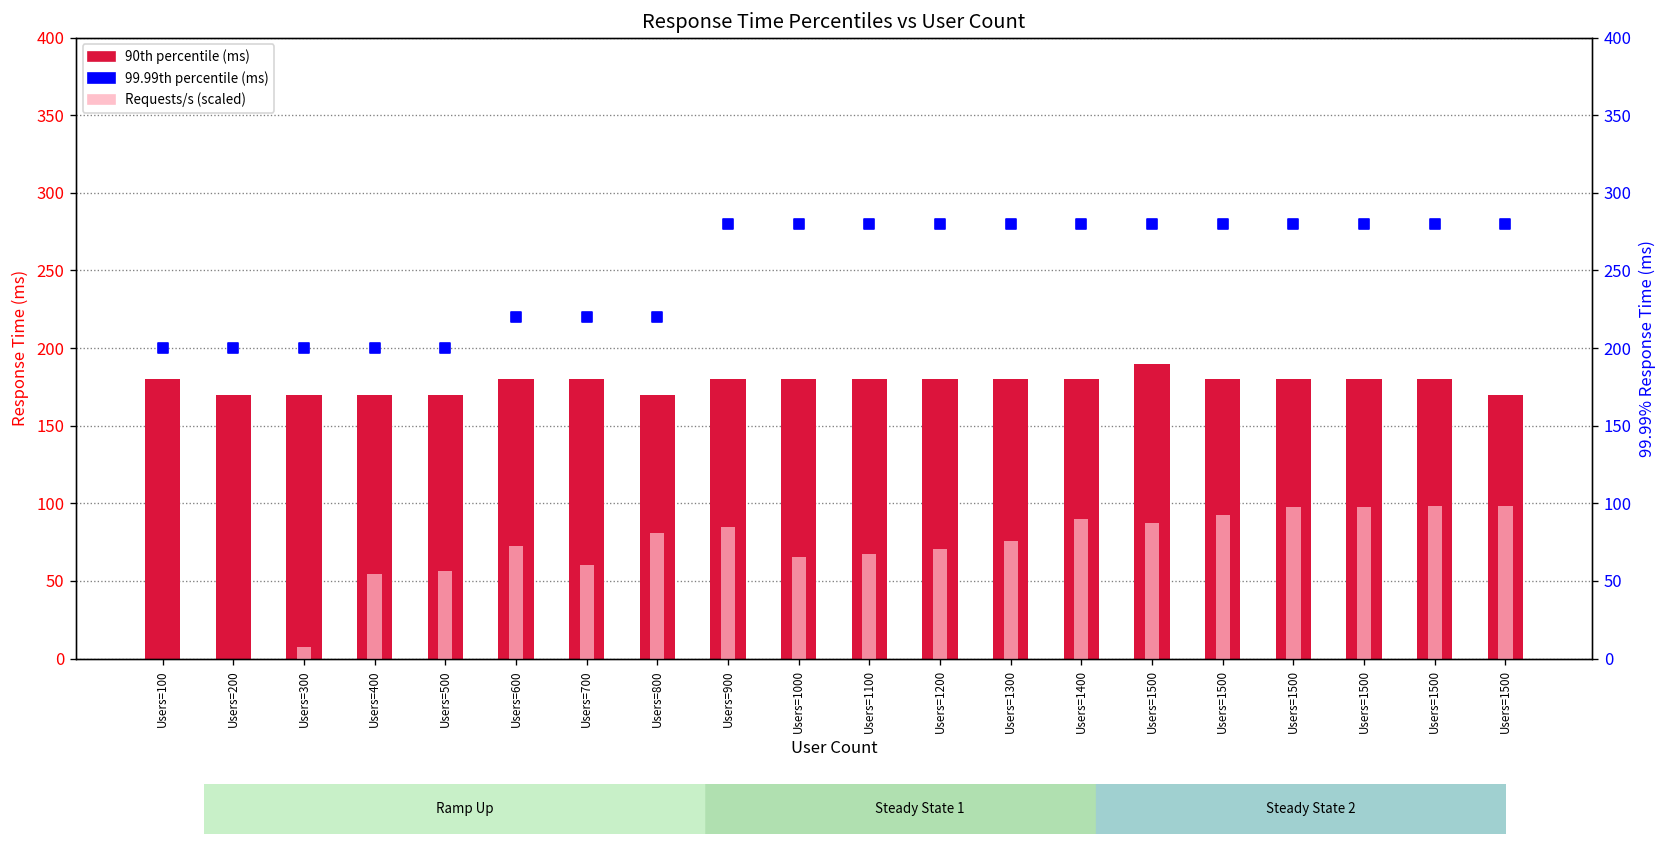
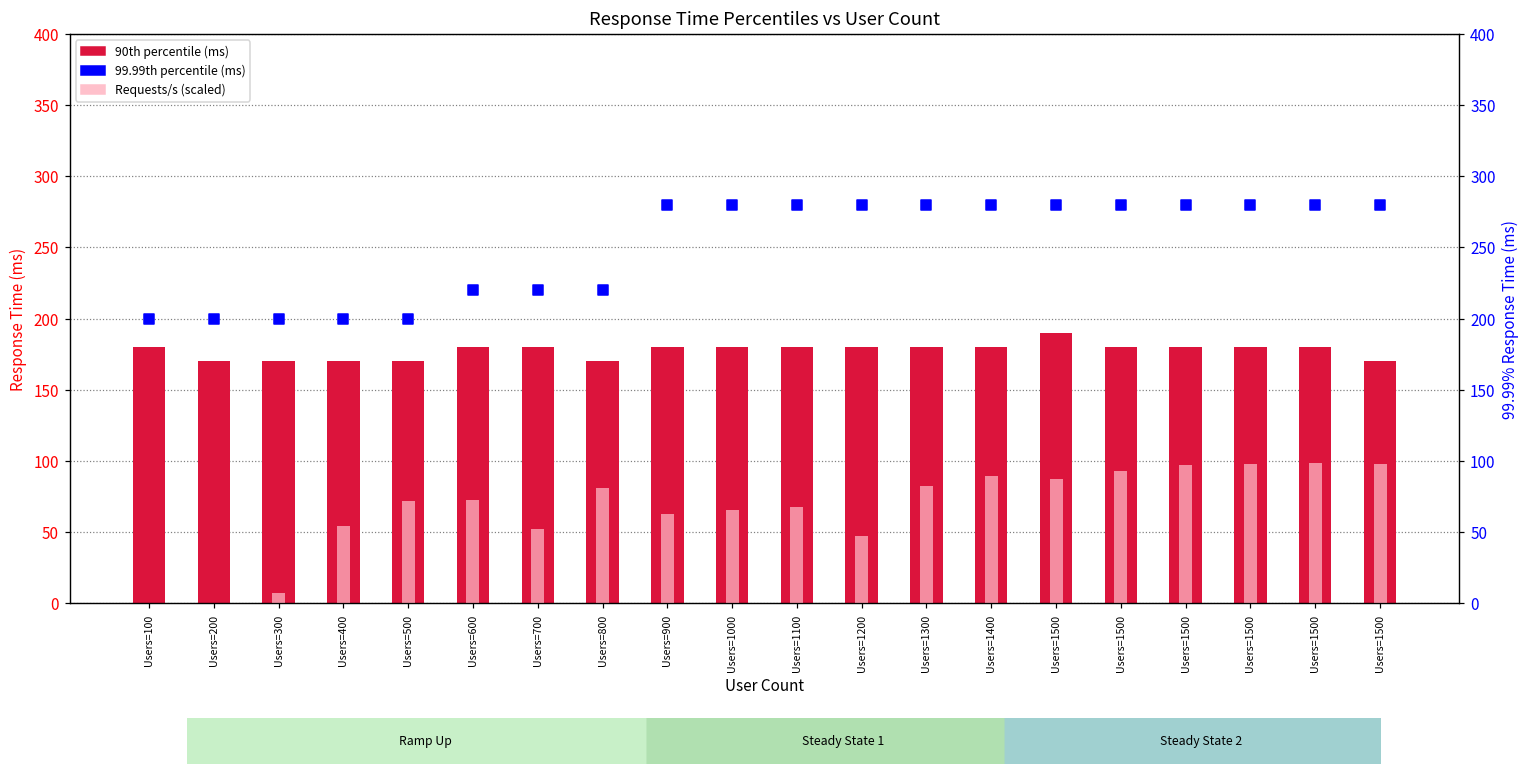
  {
    "Requests/s (scaled)": {
      "Users=100": 0,
      "Users=200": 0,
-     "Users=500": 56,
-     "Users=700": 60,
-     "Users=900": 85,
-     "Users=1200": 71,
-     "Users=1300": 76
+     "Users=500": 72,
+     "Users=700": 52,
+     "Users=900": 63,
+     "Users=1200": 47,
+     "Users=1300": 83
    }
  }
